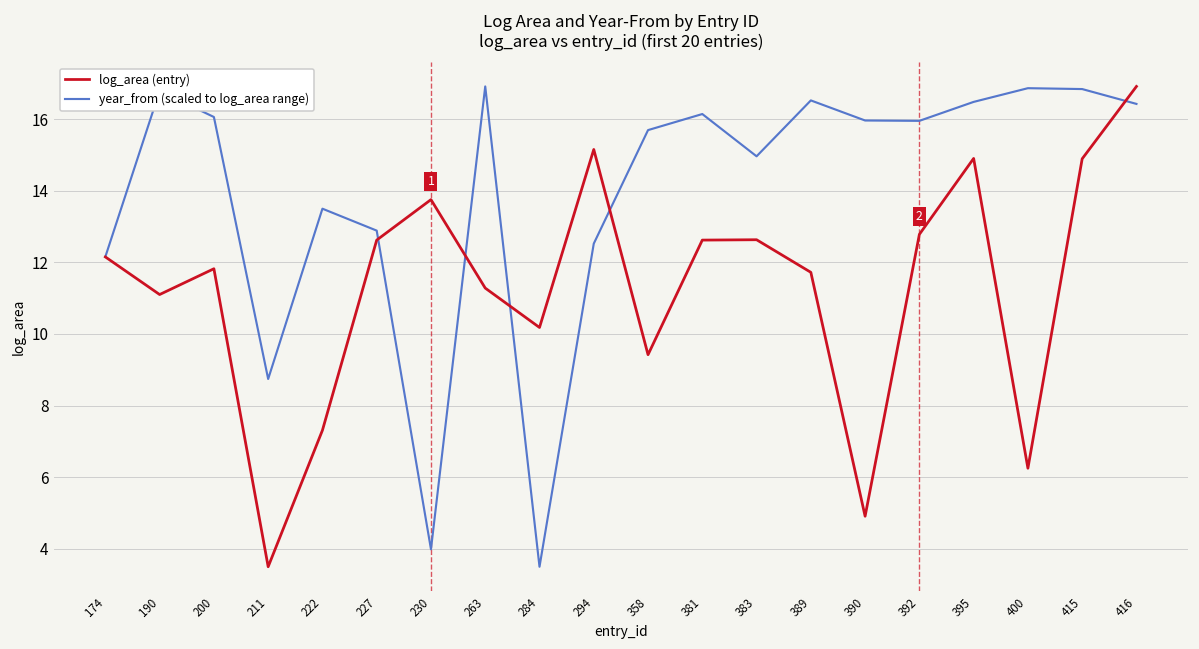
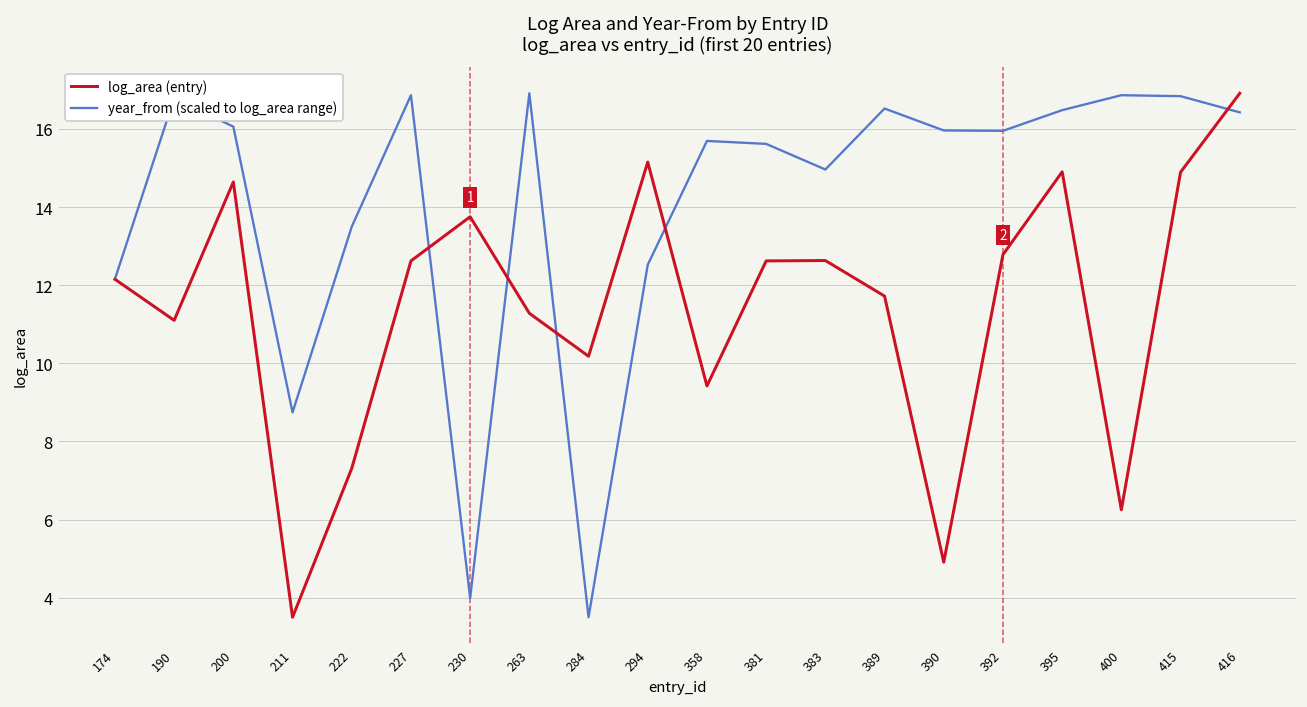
  {
    "log_area (entry)": {
      "190": 11.1,
-     "200": 11.8,
+     "200": 14.6,
      "211": 3.5,
      "222": 7.3,
      "227": 12.6,
      "263": 11.3,
      "284": 10.2,
      "294": 15.2,
      "358": 9.4,
      "381": 12.6,
      "383": 12.6,
      "389": 11.7,
      "390": 4.9,
      "395": 14.9,
      "400": 6.3,
      "415": 14.9,
      "416": 16.9
    },
    "year_from (scaled to log_area range)": {
      "200": 16.1,
      "211": 8.7,
      "222": 13.5,
-     "227": 12.9,
+     "227": 16.9,
      "230": 4.0,
      "263": 16.9,
      "284": 3.5,
      "294": 12.5,
      "358": 15.7,
-     "381": 16.1,
+     "381": 15.6,
      "383": 15.0,
      "389": 16.5,
      "390": 16.0,
      "392": 15.9,
      "395": 16.5,
      "400": 16.9,
      "415": 16.8,
      "416": 16.4
    }
  }
